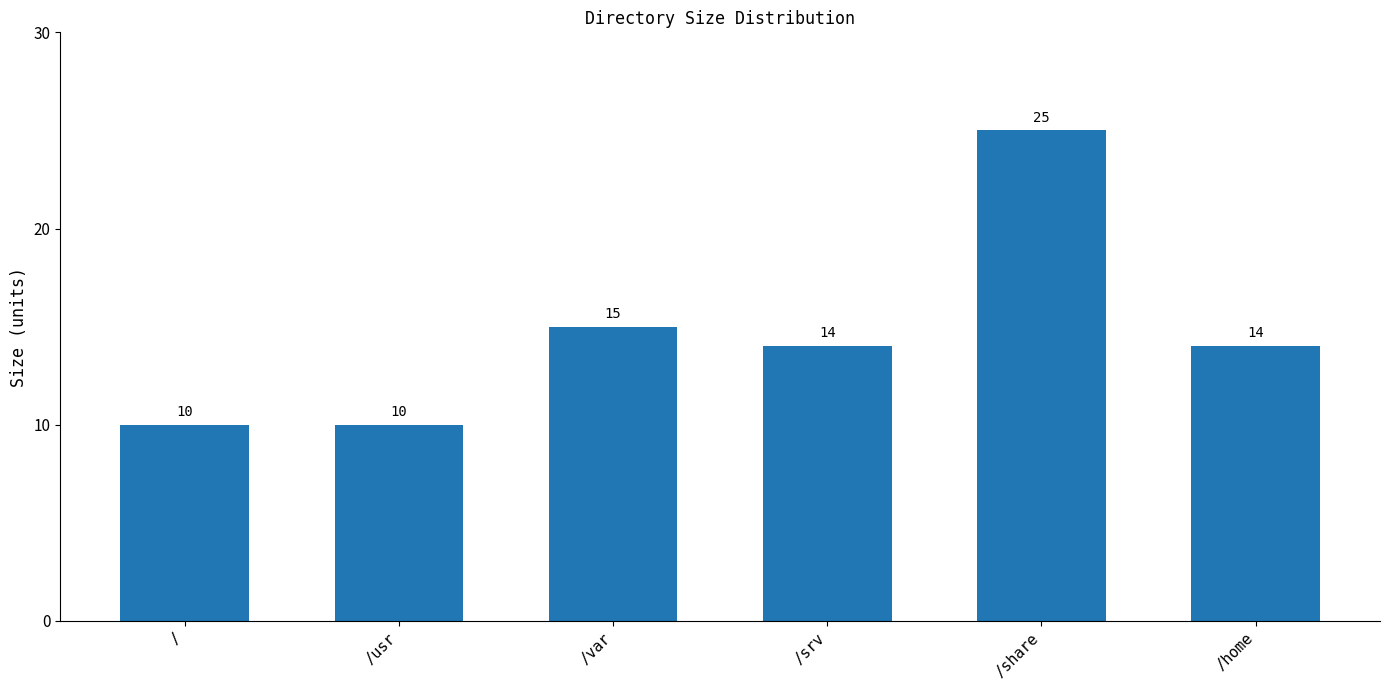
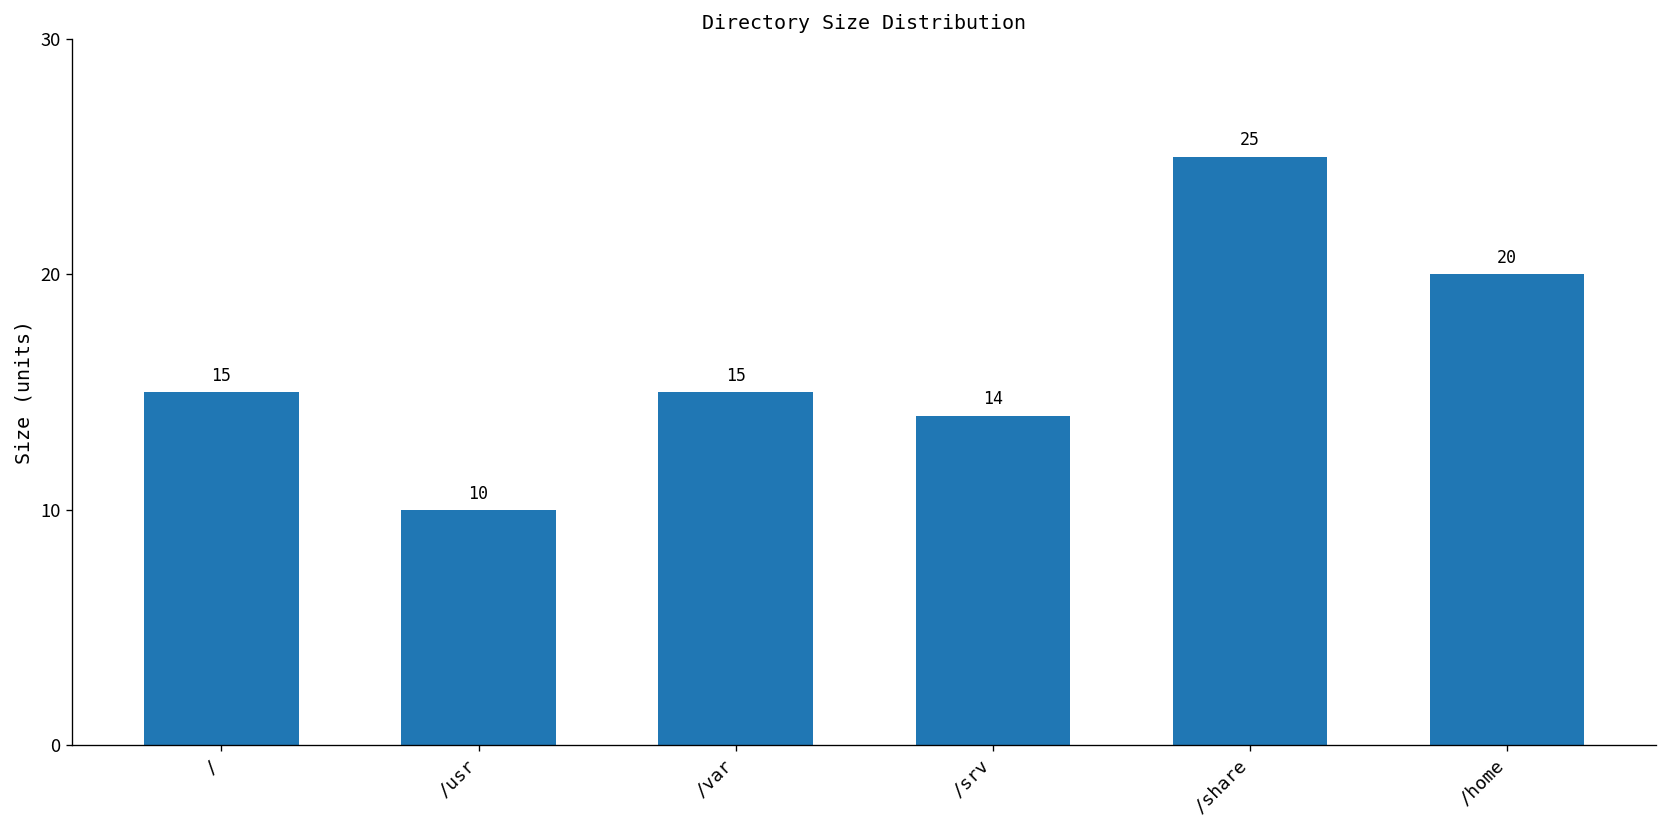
  {
-   "/": 10,
+   "/": 15,
    "/usr": 10,
    "/var": 15,
    "/srv": 14,
    "/share": 25,
-   "/home": 14
+   "/home": 20
  }
